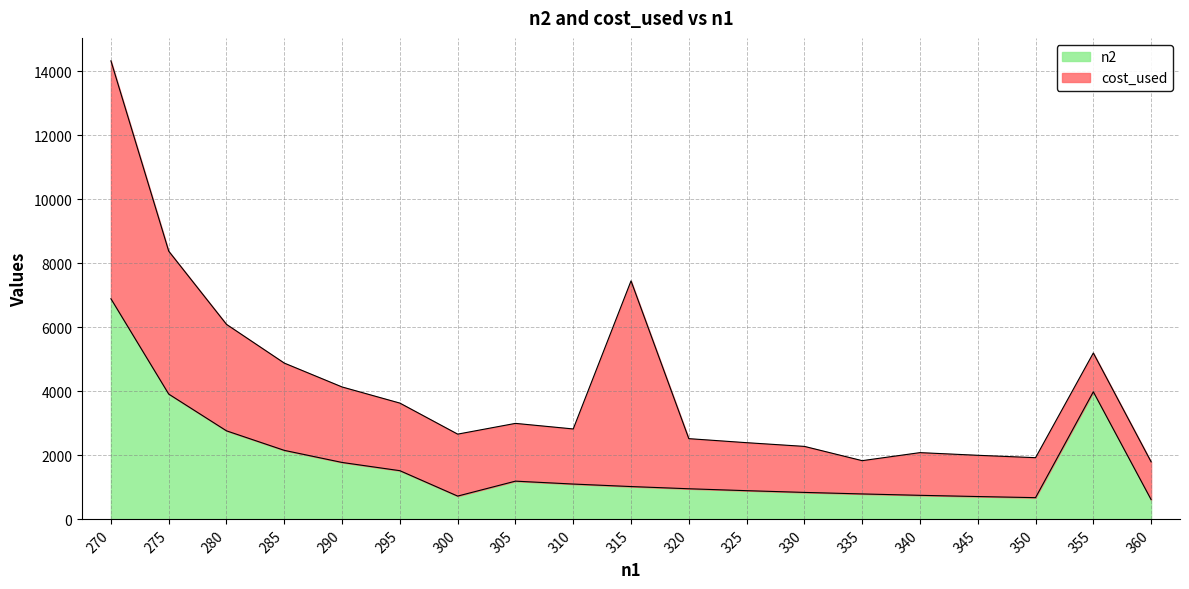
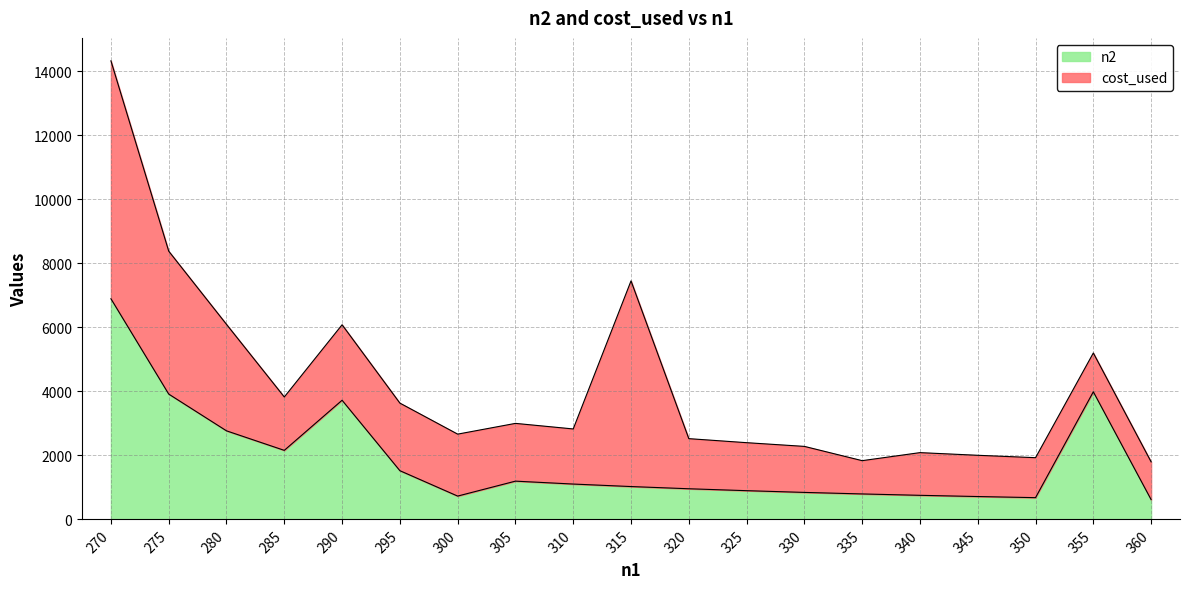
  {
    "n2": {
      "270": 6900,
      "275": 3900,
      "280": 2800,
      "285": 2200,
-     "290": 1800,
+     "290": 3700,
      "295": 1500,
      "300": 700,
      "305": 1200,
      "310": 1100,
      "315": 1000,
      "320": 1000,
      "325": 900,
      "330": 800,
      "335": 800,
      "340": 800,
      "345": 700,
      "350": 700,
      "355": 4000,
      "360": 600
    },
    "cost_used": {
      "270": 7400,
      "275": 4500,
      "280": 3300,
-     "285": 2700,
+     "285": 1700,
      "290": 2400,
      "295": 2100,
      "300": 1900,
      "305": 1800,
      "310": 1700,
      "315": 6400,
      "320": 1600,
      "325": 1500,
      "330": 1400,
      "335": 1000,
      "340": 1300,
      "345": 1300,
      "350": 1200,
      "355": 1200,
      "360": 1200
    }
  }
